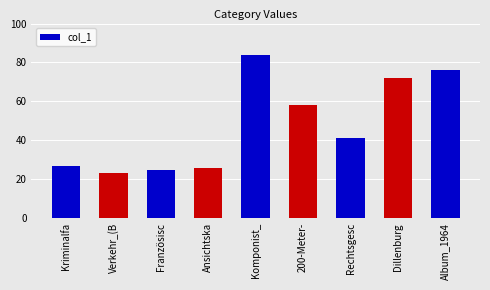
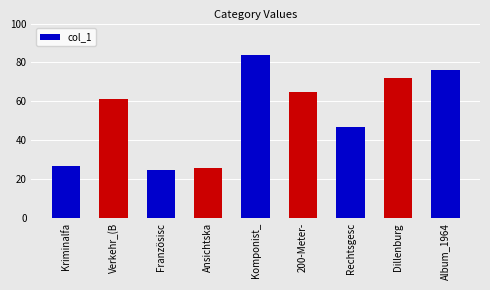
  {
    "Kriminalfa": 27,
-   "Verkehr_(B": 23,
+   "Verkehr_(B": 61,
    "Französisc": 25,
    "Ansichtska": 26,
    "Komponist_": 84,
-   "200-Meter-": 58,
-   "Rechtsgesc": 41,
+   "200-Meter-": 65,
+   "Rechtsgesc": 47,
    "Dillenburg": 72,
    "Album_1964": 76
  }
